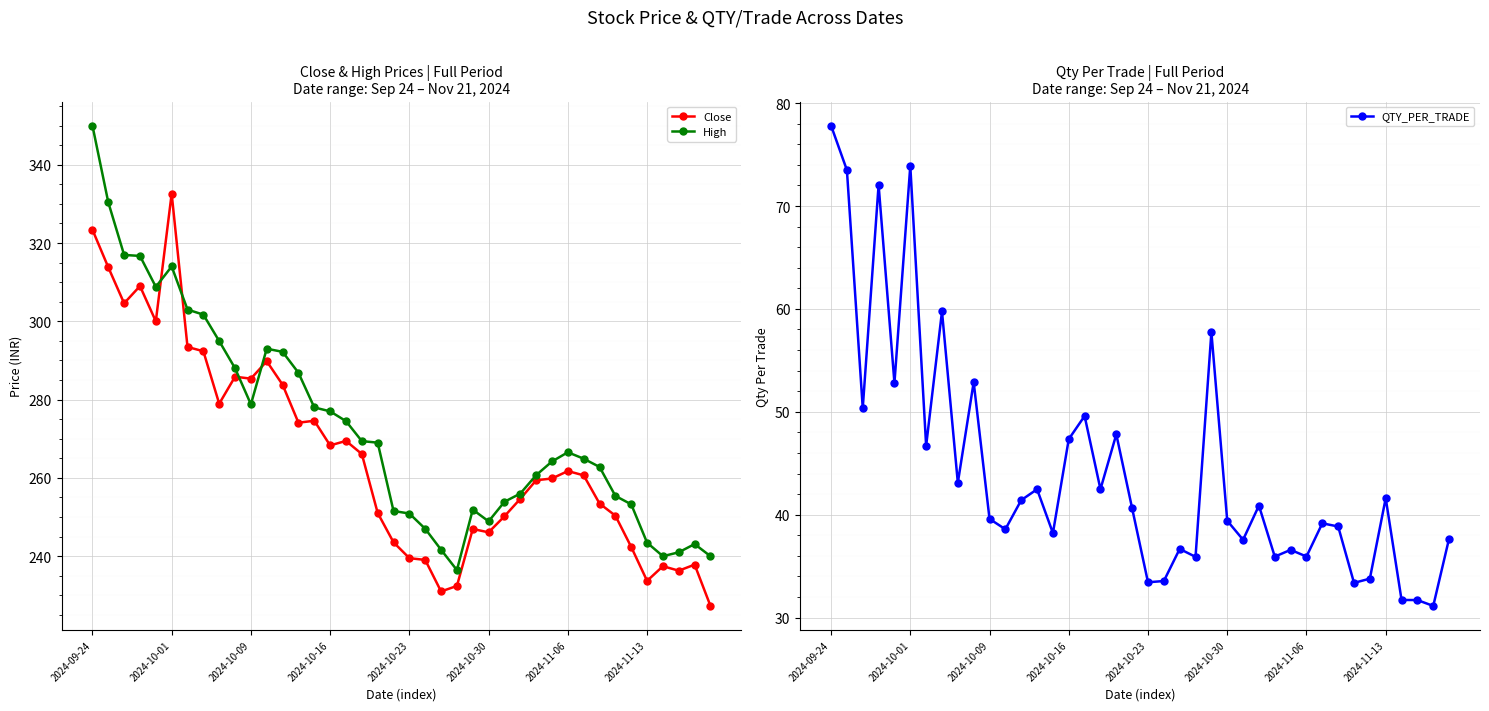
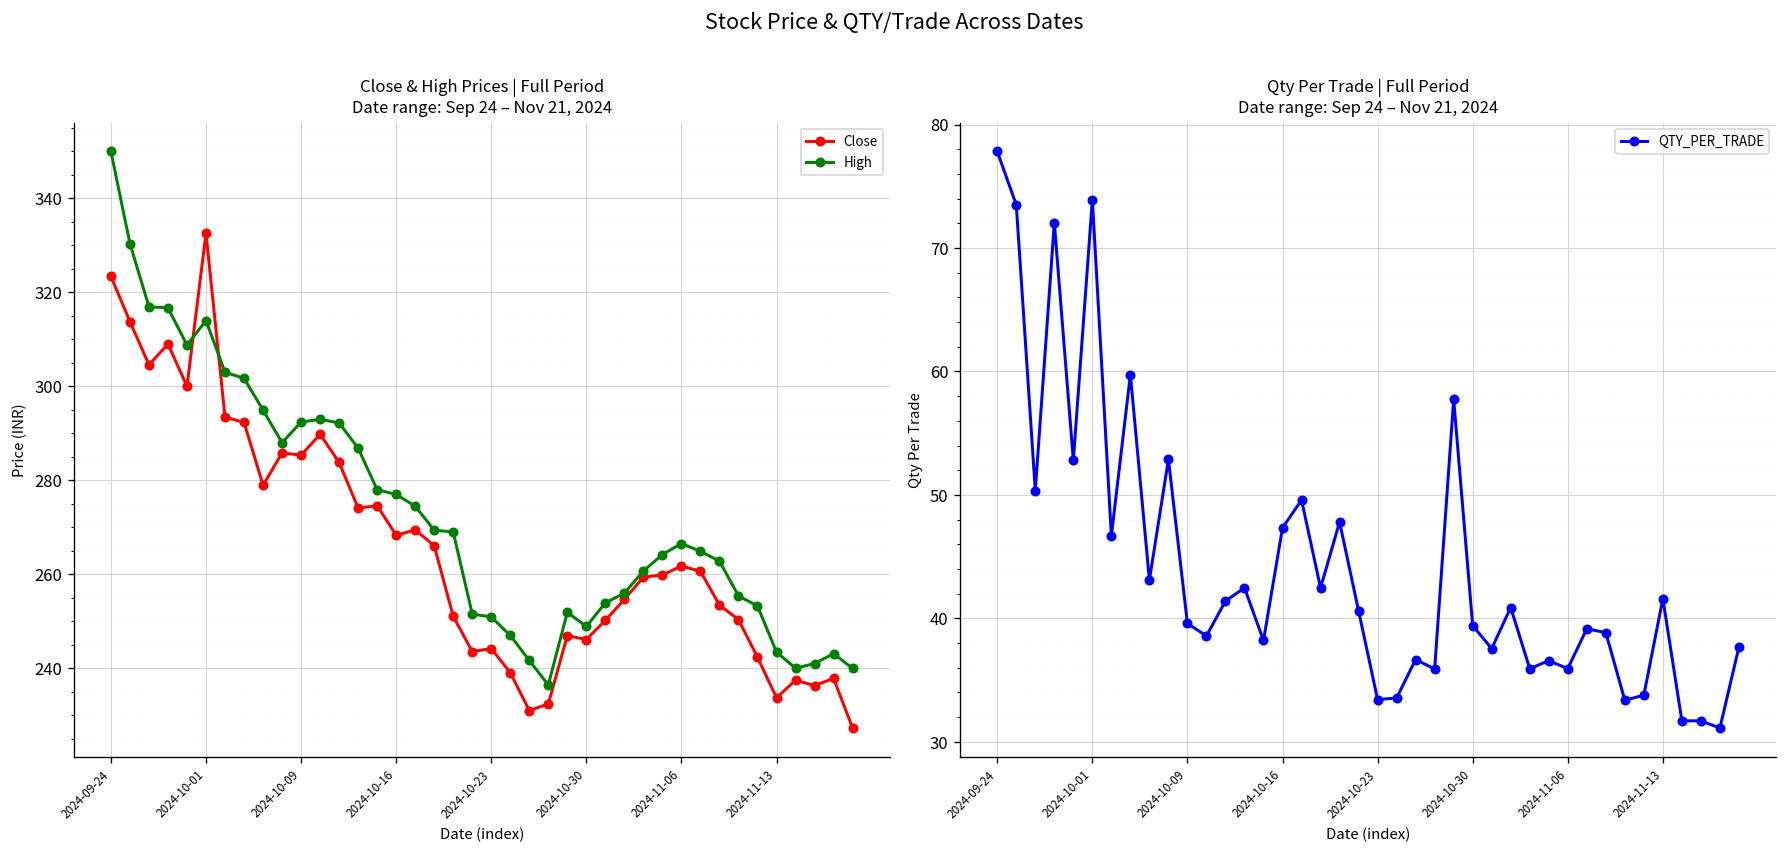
  {
    "Close & High Prices | Full Period Date range: Sep 24 – Nov 21, 2024": {
      "Close": {
        "2024-09-24": 323,
        "2024-10-01": 333,
        "2024-10-09": 285,
        "2024-10-16": 268,
-       "2024-10-23": 240,
+       "2024-10-23": 244,
        "2024-10-30": 246,
        "2024-11-06": 262,
        "2024-11-13": 234
      },
      "High": {
        "2024-09-24": 350,
        "2024-10-01": 314,
-       "2024-10-09": 279,
+       "2024-10-09": 292,
        "2024-10-16": 277,
        "2024-10-23": 251,
        "2024-10-30": 249,
        "2024-11-06": 267,
        "2024-11-13": 243
      }
    },
    "Qty Per Trade | Full Period Date range: Sep 24 – Nov 21, 2024": {
      "2024-09-24": 77.8,
      "2024-10-01": 73.9,
      "2024-10-09": 39.6,
      "2024-10-16": 47.3,
      "2024-10-23": 33.4,
      "2024-10-30": 39.4,
      "2024-11-06": 35.9,
      "2024-11-13": 41.6
    }
  }
